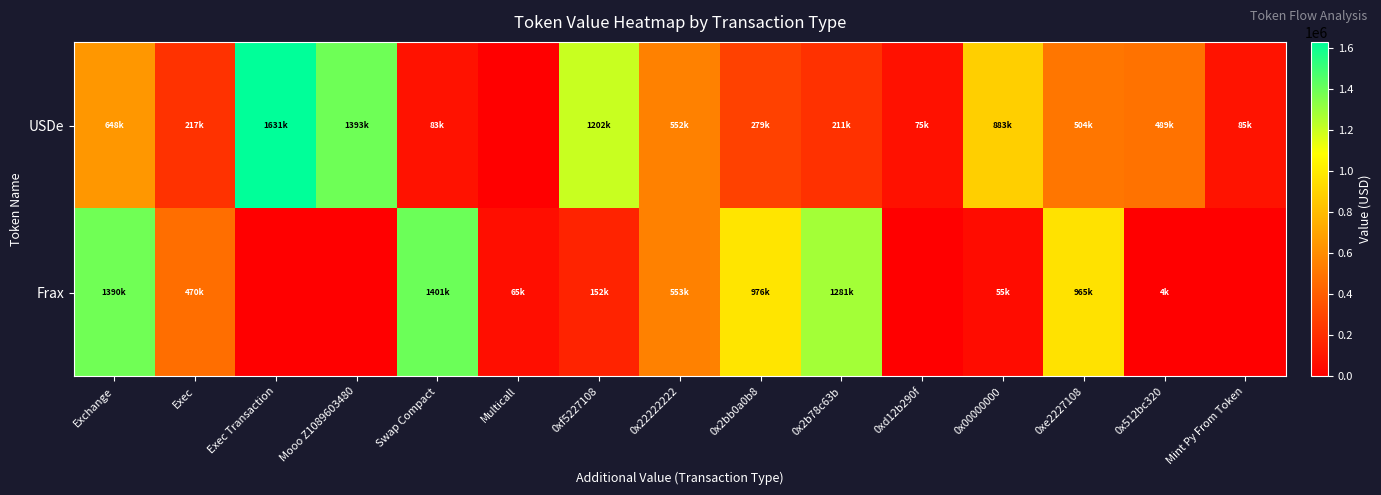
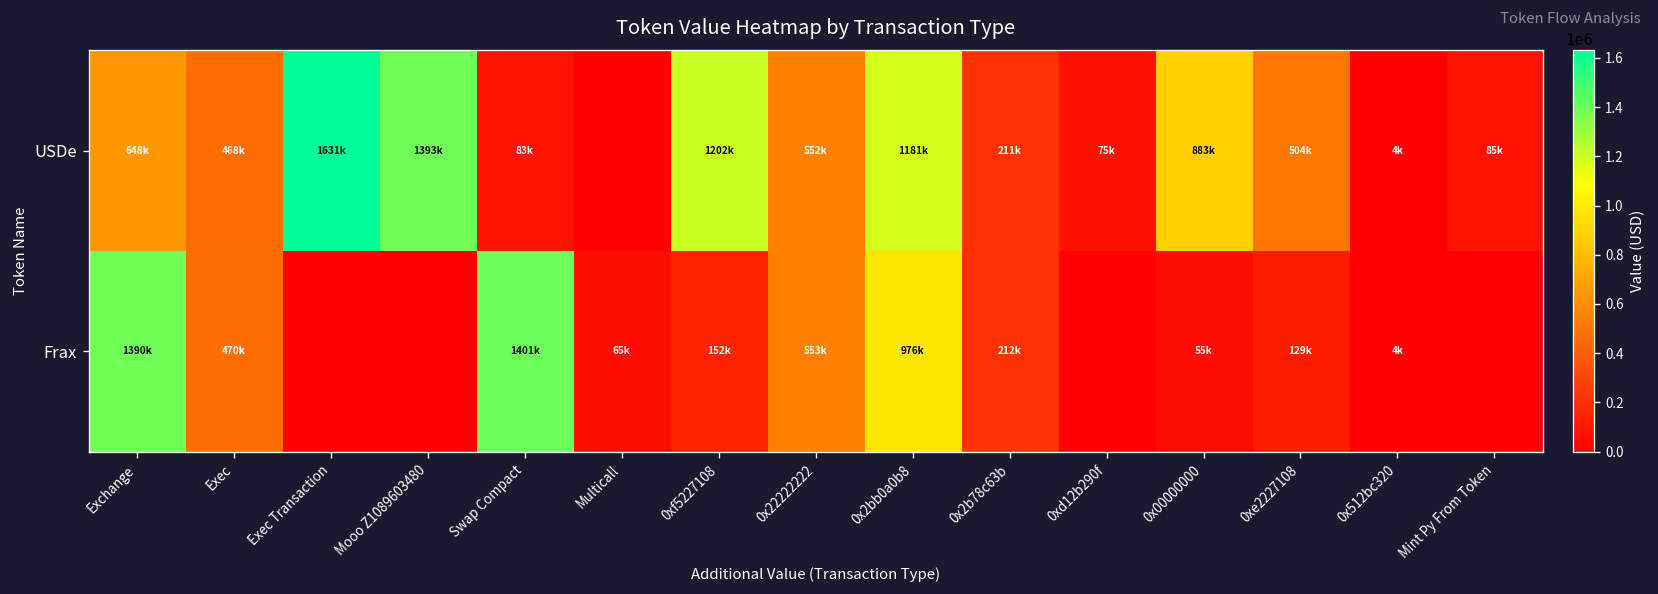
  {
    "USDe": {
      "Exchange": "648k",
-     "Exec": "217k",
+     "Exec": "468k",
      "Exec Transaction": "1631k",
      "Mooo Z1089603480": "1393k",
      "Swap Compact": "83k",
      "0xf5227108": "1202k",
      "0x22222222": "552k",
-     "0x2bb0a0b8": "279k",
+     "0x2bb0a0b8": "1181k",
      "0x2b78c63b": "211k",
      "0xd12b290f": "75k",
      "0x00000000": "883k",
      "0xe2227108": "504k",
-     "0x512bc320": "489k",
+     "0x512bc320": "4k",
      "Mint Py From Token": "85k"
    },
    "Frax": {
      "Exchange": "1390k",
      "Exec": "470k",
      "Swap Compact": "1401k",
      "Multicall": "65k",
      "0xf5227108": "152k",
      "0x22222222": "553k",
      "0x2bb0a0b8": "976k",
-     "0x2b78c63b": "1281k",
+     "0x2b78c63b": "212k",
      "0x00000000": "55k",
-     "0xe2227108": "965k",
+     "0xe2227108": "129k",
      "0x512bc320": "4k"
    }
  }
